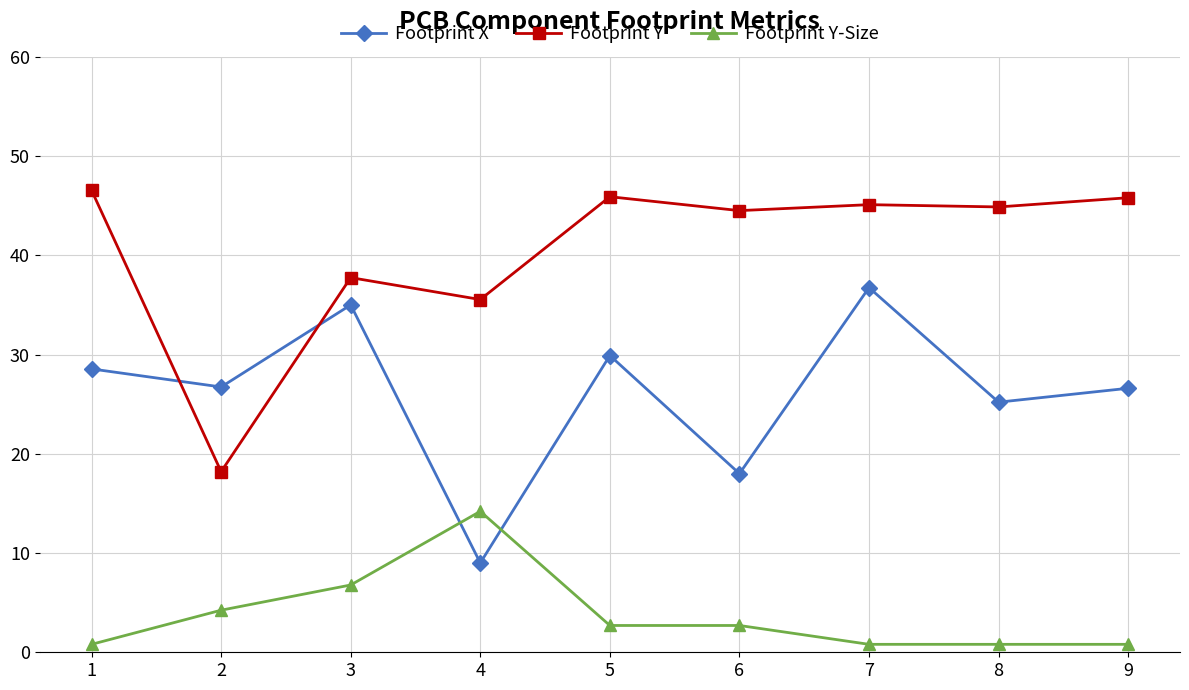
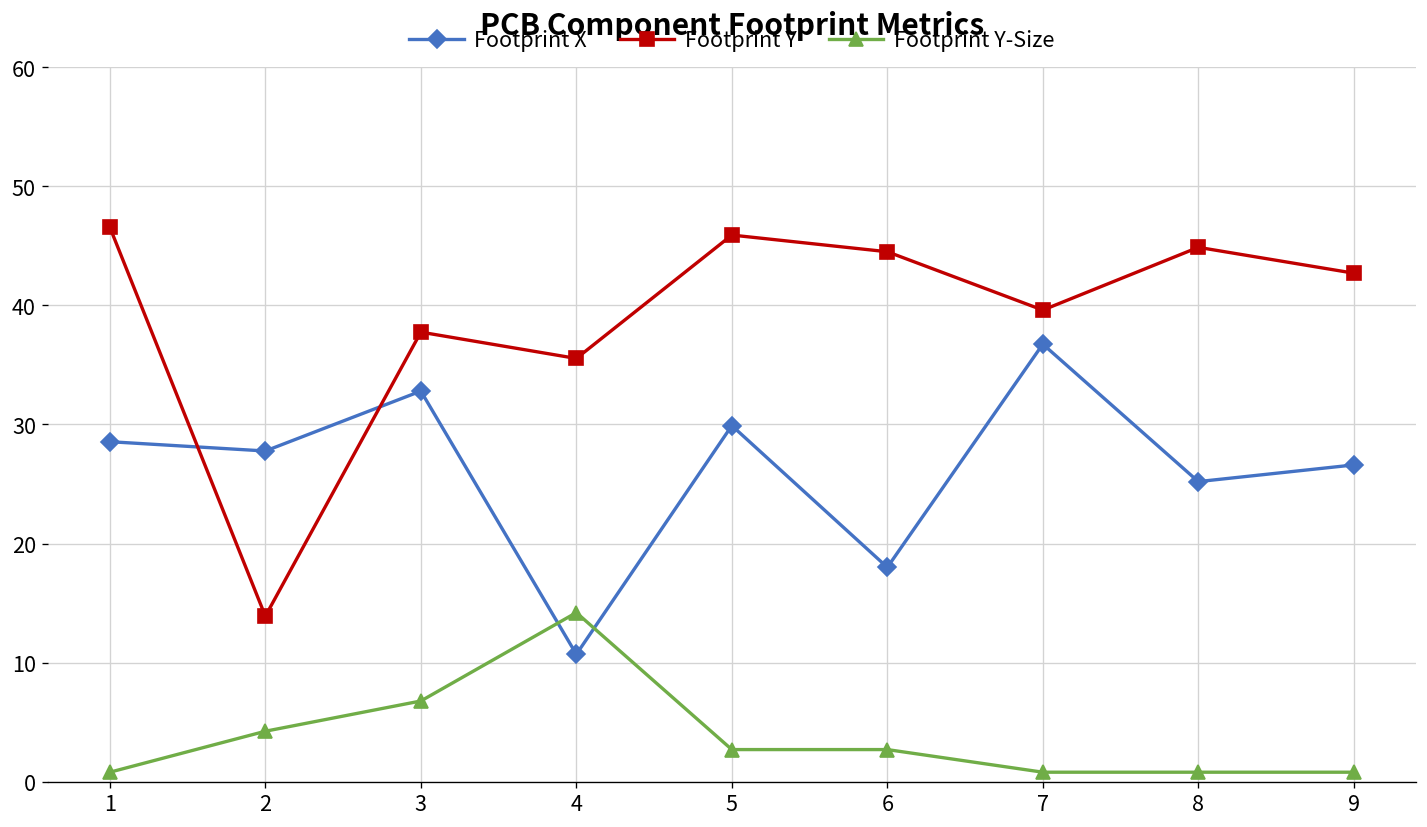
  {
    "Footprint X": {
      "1": 29,
-     "2": 27,
-     "3": 35,
-     "4": 9,
+     "2": 28,
+     "3": 33,
+     "4": 11,
      "5": 30,
      "6": 18,
      "7": 37,
      "8": 25,
      "9": 27
    },
    "Footprint Y": {
      "1": 47,
-     "2": 18,
+     "2": 14,
      "3": 38,
      "4": 36,
      "5": 46,
      "6": 45,
-     "7": 45,
+     "7": 40,
      "8": 45,
-     "9": 46
+     "9": 43
    },
    "Footprint Y-Size": {
      "1": 1,
      "2": 4,
      "3": 7,
      "4": 14,
      "5": 3,
      "6": 3,
      "7": 1,
      "8": 1,
      "9": 1
    }
  }
